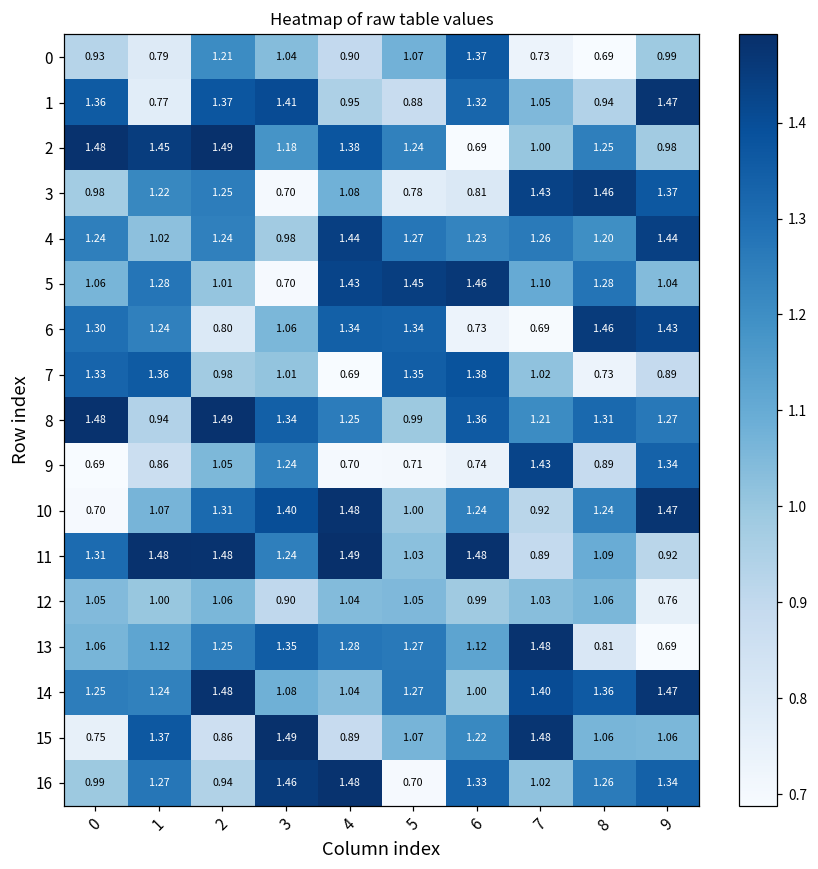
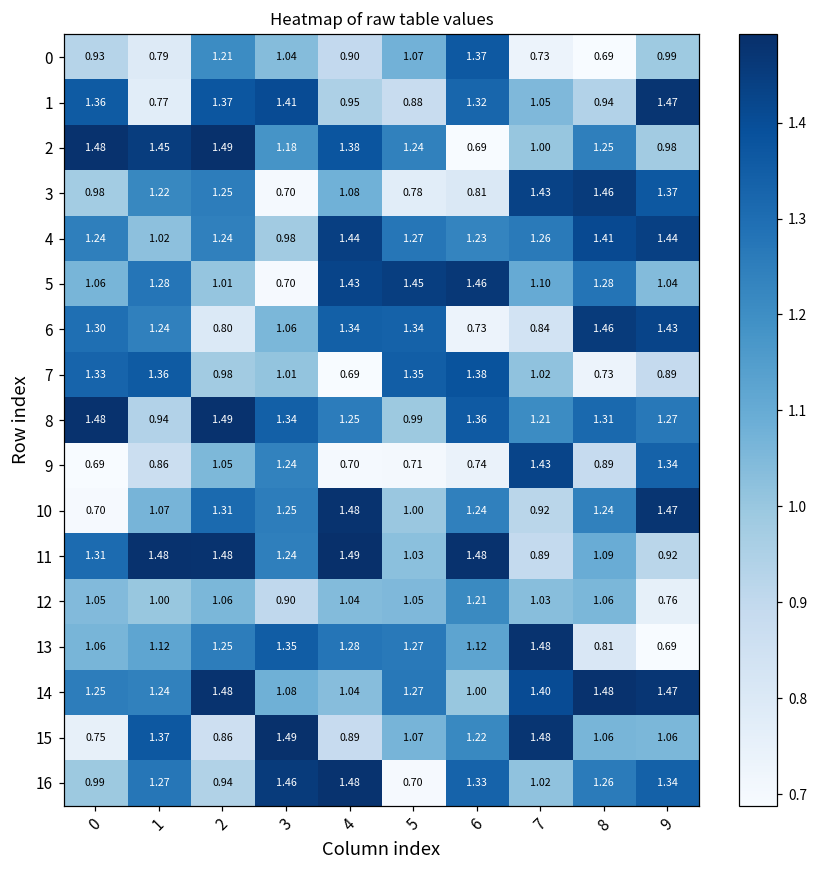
  {
    "0": {
      "0": 0.93,
      "1": 0.79,
      "2": 1.21,
      "3": 1.04,
      "4": 0.90,
      "5": 1.07,
      "6": 1.37,
      "7": 0.73,
      "8": 0.69,
      "9": 0.99
    },
    "1": {
      "0": 1.36,
      "1": 0.77,
      "2": 1.37,
      "3": 1.41,
      "4": 0.95,
      "5": 0.88,
      "6": 1.32,
      "7": 1.05,
      "8": 0.94,
      "9": 1.47
    },
    "2": {
      "0": 1.48,
      "1": 1.45,
      "2": 1.49,
      "3": 1.18,
      "4": 1.38,
      "5": 1.24,
      "6": 0.69,
      "7": 1.00,
      "8": 1.25,
      "9": 0.98
    },
    "3": {
      "0": 0.98,
      "1": 1.22,
      "2": 1.25,
      "3": 0.70,
      "4": 1.08,
      "5": 0.78,
      "6": 0.81,
      "7": 1.43,
      "8": 1.46,
      "9": 1.37
    },
    "4": {
      "0": 1.24,
      "1": 1.02,
      "2": 1.24,
      "3": 0.98,
      "4": 1.44,
      "5": 1.27,
      "6": 1.23,
      "7": 1.26,
-     "8": 1.20,
+     "8": 1.41,
      "9": 1.44
    },
    "5": {
      "0": 1.06,
      "1": 1.28,
      "2": 1.01,
      "3": 0.70,
      "4": 1.43,
      "5": 1.45,
      "6": 1.46,
      "7": 1.10,
      "8": 1.28,
      "9": 1.04
    },
    "6": {
      "0": 1.30,
      "1": 1.24,
      "2": 0.80,
      "3": 1.06,
      "4": 1.34,
      "5": 1.34,
      "6": 0.73,
-     "7": 0.69,
+     "7": 0.84,
      "8": 1.46,
      "9": 1.43
    },
    "7": {
      "0": 1.33,
      "1": 1.36,
      "2": 0.98,
      "3": 1.01,
      "4": 0.69,
      "5": 1.35,
      "6": 1.38,
      "7": 1.02,
      "8": 0.73,
      "9": 0.89
    },
    "8": {
      "0": 1.48,
      "1": 0.94,
      "2": 1.49,
      "3": 1.34,
      "4": 1.25,
      "5": 0.99,
      "6": 1.36,
      "7": 1.21,
      "8": 1.31,
      "9": 1.27
    },
    "9": {
      "0": 0.69,
      "1": 0.86,
      "2": 1.05,
      "3": 1.24,
      "4": 0.70,
      "5": 0.71,
      "6": 0.74,
      "7": 1.43,
      "8": 0.89,
      "9": 1.34
    },
    "10": {
      "0": 0.70,
      "1": 1.07,
      "2": 1.31,
-     "3": 1.40,
+     "3": 1.25,
      "4": 1.48,
      "5": 1.00,
      "6": 1.24,
      "7": 0.92,
      "8": 1.24,
      "9": 1.47
    },
    "11": {
      "0": 1.31,
      "1": 1.48,
      "2": 1.48,
      "3": 1.24,
      "4": 1.49,
      "5": 1.03,
      "6": 1.48,
      "7": 0.89,
      "8": 1.09,
      "9": 0.92
    },
    "12": {
      "0": 1.05,
      "1": 1.00,
      "2": 1.06,
      "3": 0.90,
      "4": 1.04,
      "5": 1.05,
-     "6": 0.99,
+     "6": 1.21,
      "7": 1.03,
      "8": 1.06,
      "9": 0.76
    },
    "13": {
      "0": 1.06,
      "1": 1.12,
      "2": 1.25,
      "3": 1.35,
      "4": 1.28,
      "5": 1.27,
      "6": 1.12,
      "7": 1.48,
      "8": 0.81,
      "9": 0.69
    },
    "14": {
      "0": 1.25,
      "1": 1.24,
      "2": 1.48,
      "3": 1.08,
      "4": 1.04,
      "5": 1.27,
      "6": 1.00,
      "7": 1.40,
-     "8": 1.36,
+     "8": 1.48,
      "9": 1.47
    },
    "15": {
      "0": 0.75,
      "1": 1.37,
      "2": 0.86,
      "3": 1.49,
      "4": 0.89,
      "5": 1.07,
      "6": 1.22,
      "7": 1.48,
      "8": 1.06,
      "9": 1.06
    },
    "16": {
      "0": 0.99,
      "1": 1.27,
      "2": 0.94,
      "3": 1.46,
      "4": 1.48,
      "5": 0.70,
      "6": 1.33,
      "7": 1.02,
      "8": 1.26,
      "9": 1.34
    }
  }
